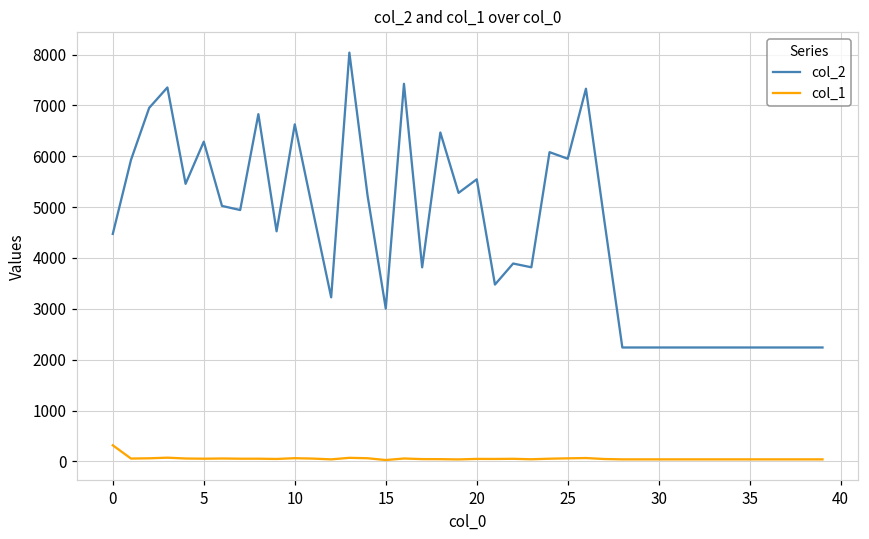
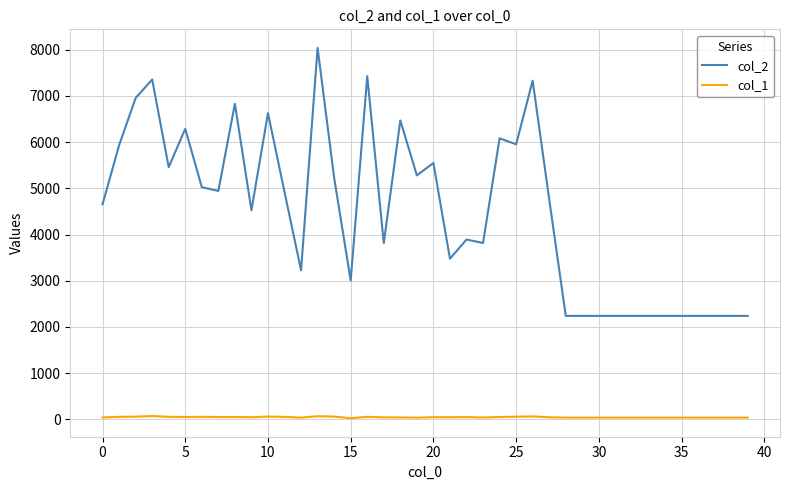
  {
    "col_2": {
-     "0": 4500,
+     "0": 4700,
      "5": 6300,
      "10": 6600,
      "15": 3000,
      "20": 5500,
      "25": 6000,
      "30": 2200,
      "35": 2200
    },
    "col_1": {
-     "0": 300,
+     "0": 0,
      "5": 100,
      "10": 100,
      "15": 0,
      "20": 0,
      "25": 100,
      "30": 0,
      "35": 0
    }
  }
